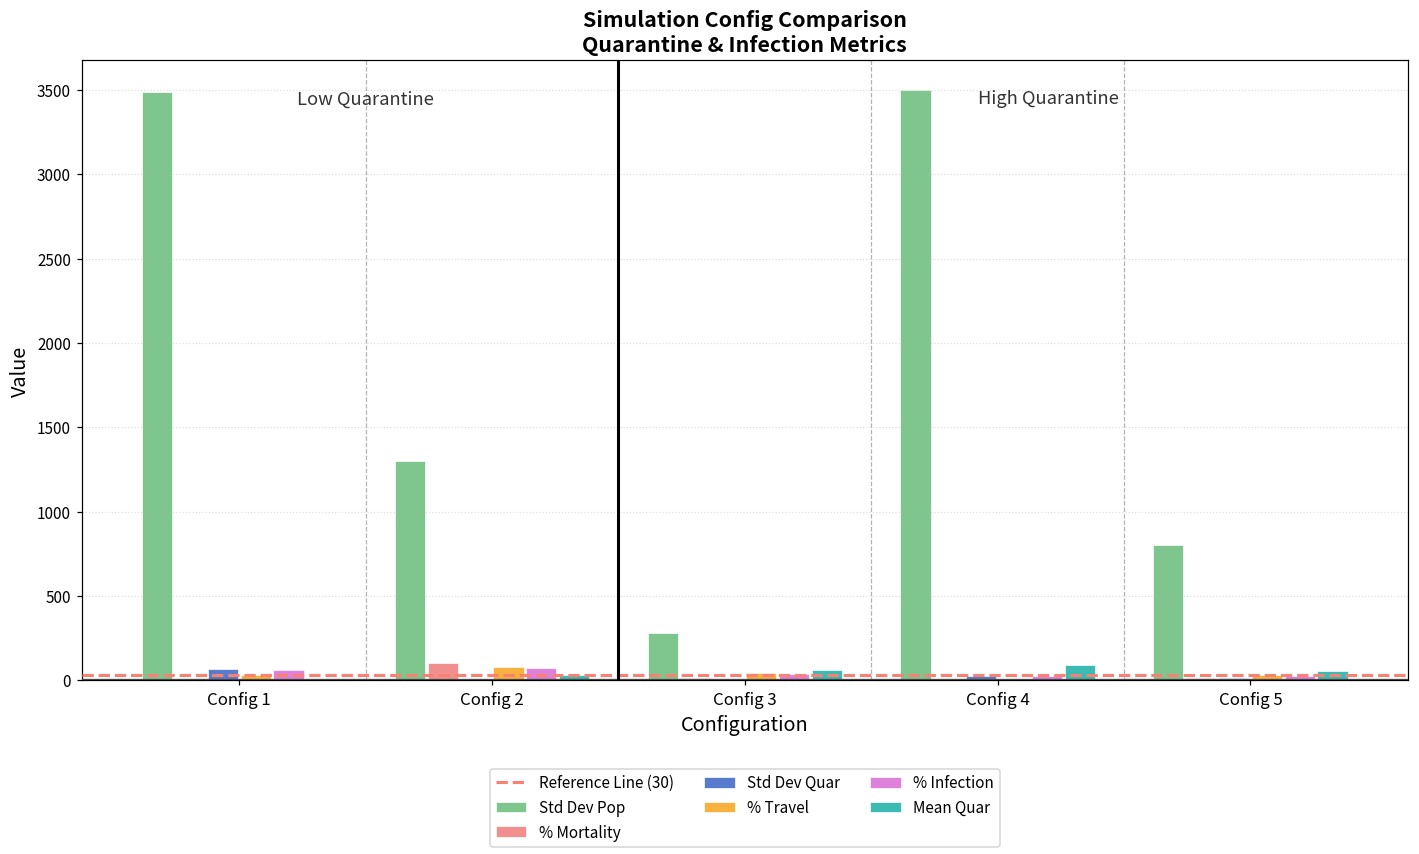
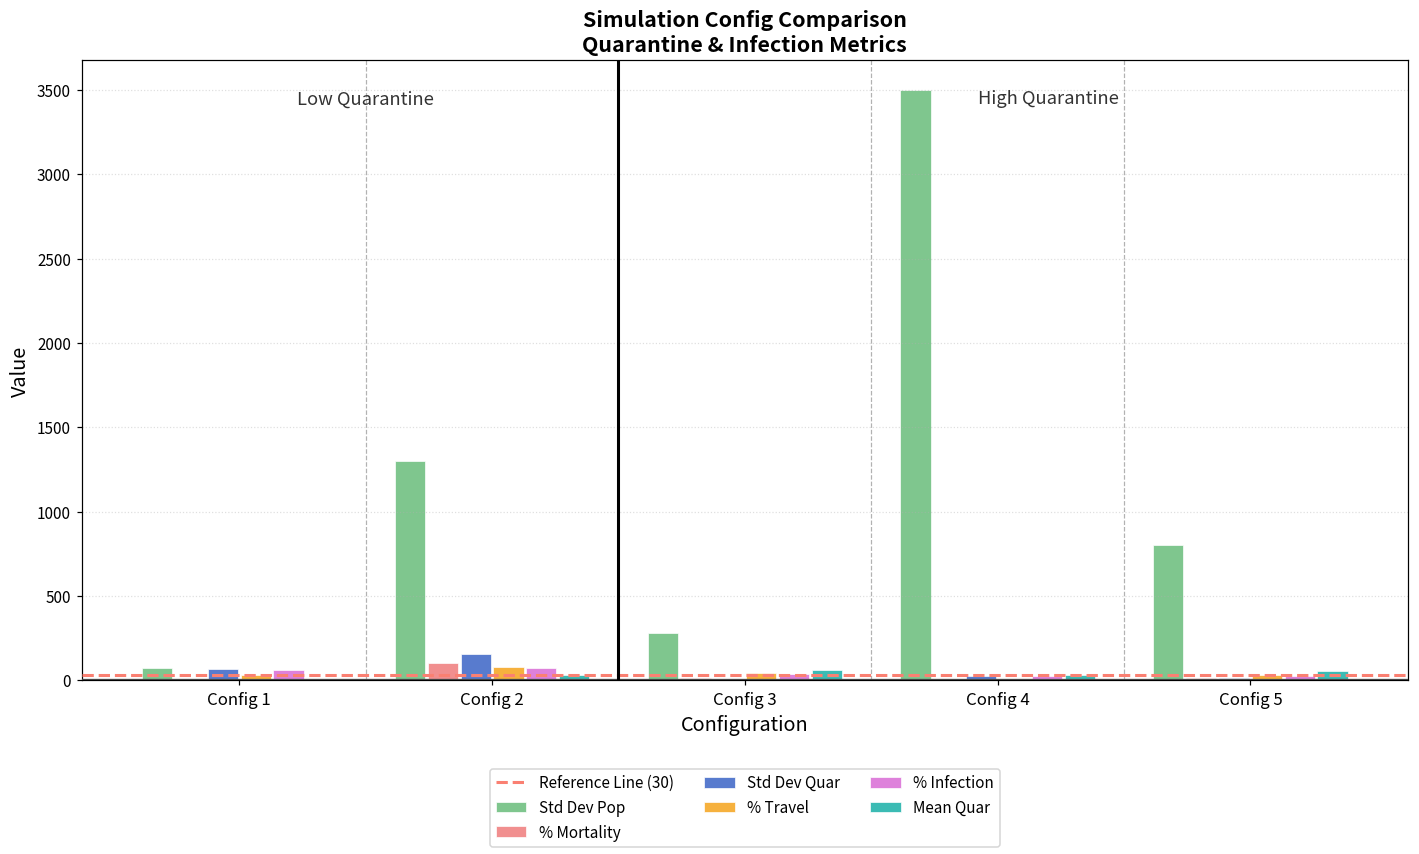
  {
    "Std Dev Pop": {
-     "Config 1": 3490,
+     "Config 1": 80,
      "Config 2": 1300,
      "Config 3": 280,
      "Config 4": 3500,
      "Config 5": 800
    },
    "% Mortality": {
      "Config 2": 100
    },
    "Std Dev Quar": {
      "Config 1": 70,
-     "Config 2": 0,
+     "Config 2": 160,
      "Config 4": 30
    },
    "% Travel": {
      "Config 1": 30,
      "Config 2": 80,
      "Config 3": 40,
      "Config 5": 30
    },
    "% Infection": {
      "Config 1": 60,
      "Config 2": 80,
      "Config 3": 40,
      "Config 4": 30,
      "Config 5": 30
    },
    "Mean Quar": {
      "Config 2": 30,
      "Config 3": 60,
-     "Config 4": 90,
+     "Config 4": 30,
      "Config 5": 60
    }
  }
